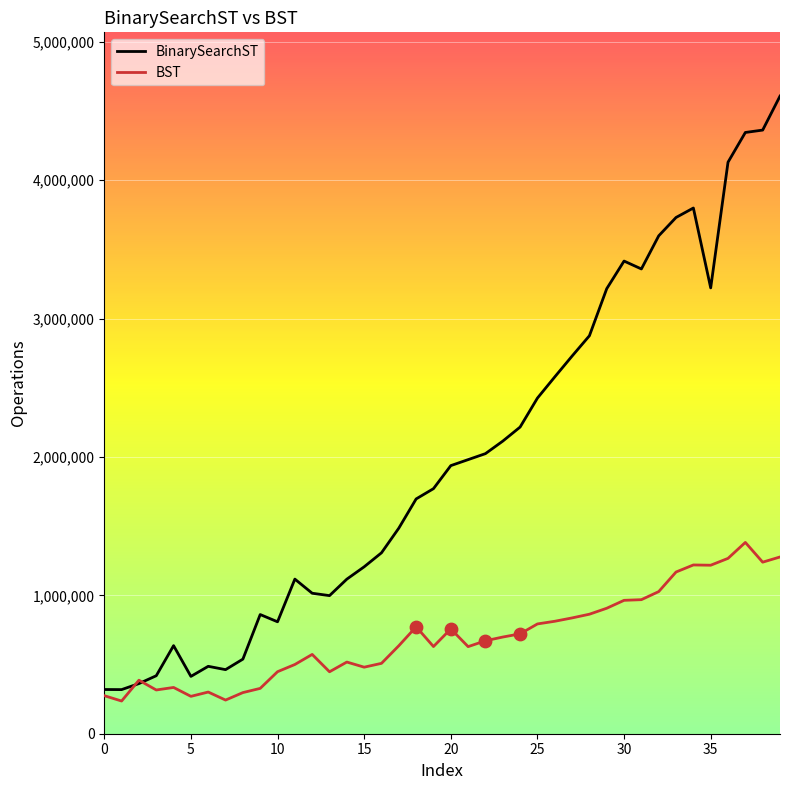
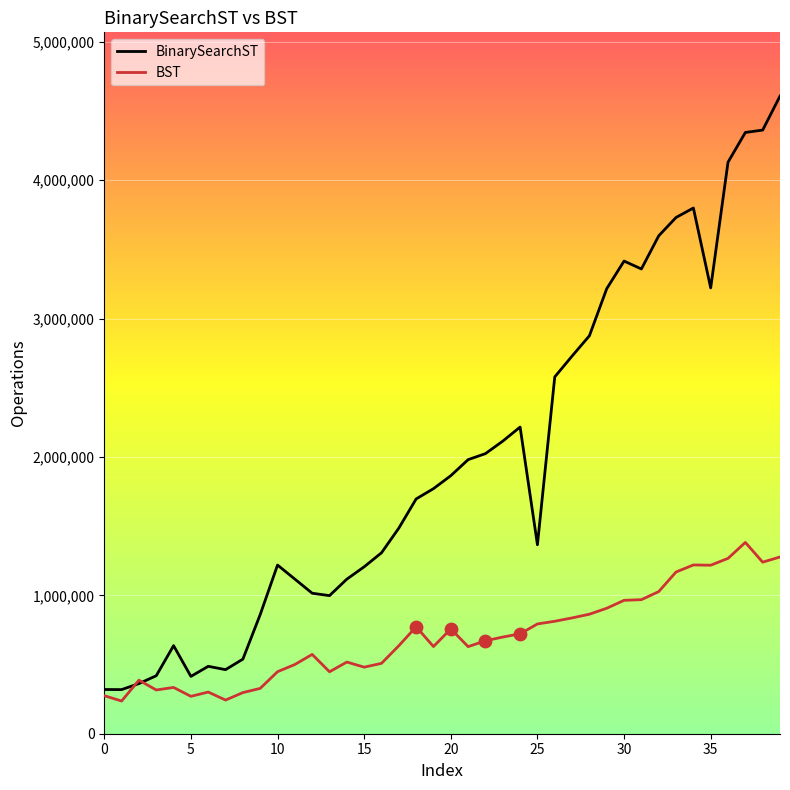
  {
    "BinarySearchST": {
      "0": "320,000",
      "5": "410,000",
-     "10": "810,000",
+     "10": "1,220,000",
      "15": "1,210,000",
-     "20": "1,940,000",
-     "25": "2,430,000",
+     "20": "1,860,000",
+     "25": "1,370,000",
      "30": "3,420,000",
      "35": "3,220,000"
    }
  }
